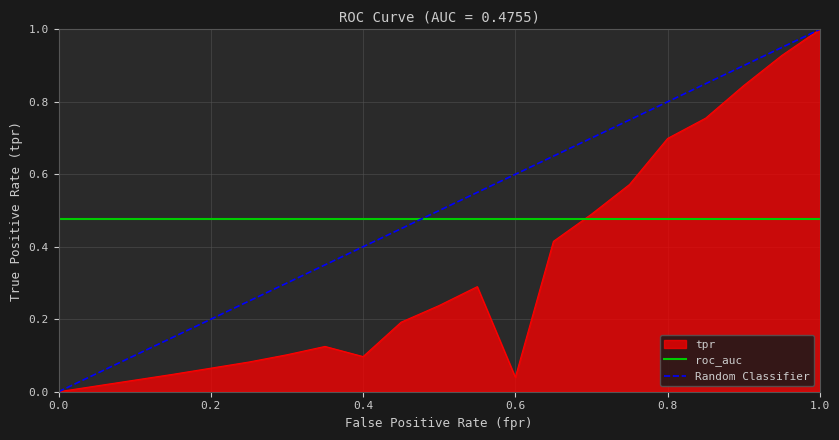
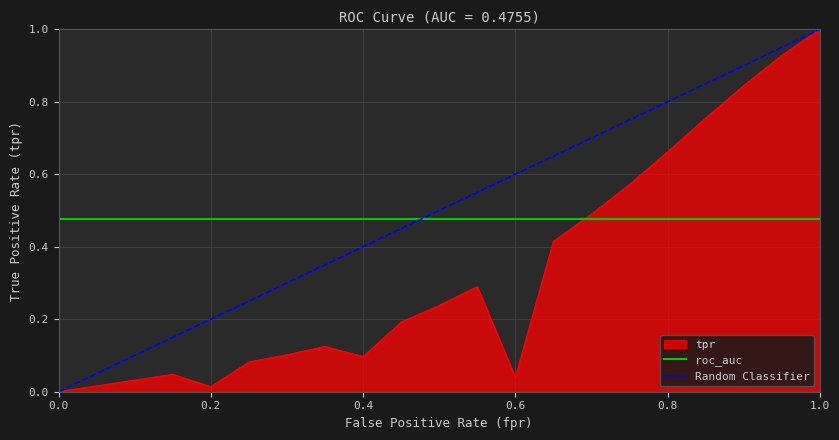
  {
    "tpr": {
-     "0.2": 0.07,
+     "0.2": 0.01,
      "0.4": 0.10,
      "0.6": 0.04,
-     "0.8": 0.70
+     "0.8": 0.66
    },
    "roc_auc": {
      "0.0": 0.48,
      "0.2": 0.48,
      "0.4": 0.48,
      "0.6": 0.48,
      "0.8": 0.48,
      "1.0": 0.48
    }
  }
